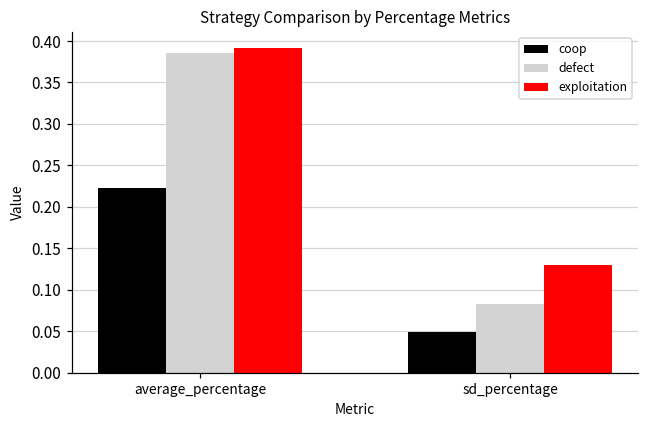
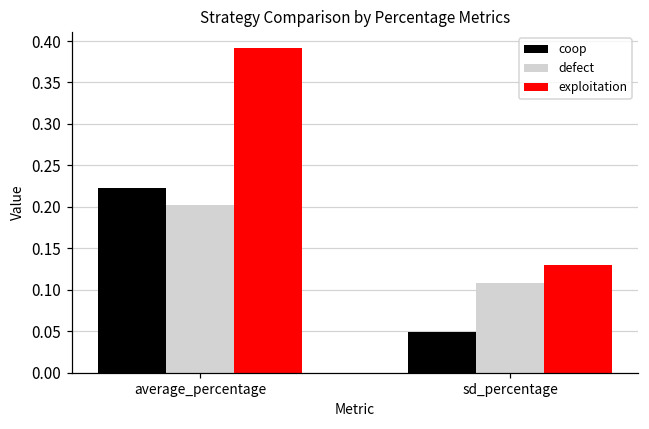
  {
    "coop": {
      "average_percentage": 0.22,
      "sd_percentage": 0.05
    },
    "defect": {
-     "average_percentage": 0.39,
-     "sd_percentage": 0.08
+     "average_percentage": 0.20,
+     "sd_percentage": 0.11
    },
    "exploitation": {
      "average_percentage": 0.39,
      "sd_percentage": 0.13
    }
  }
